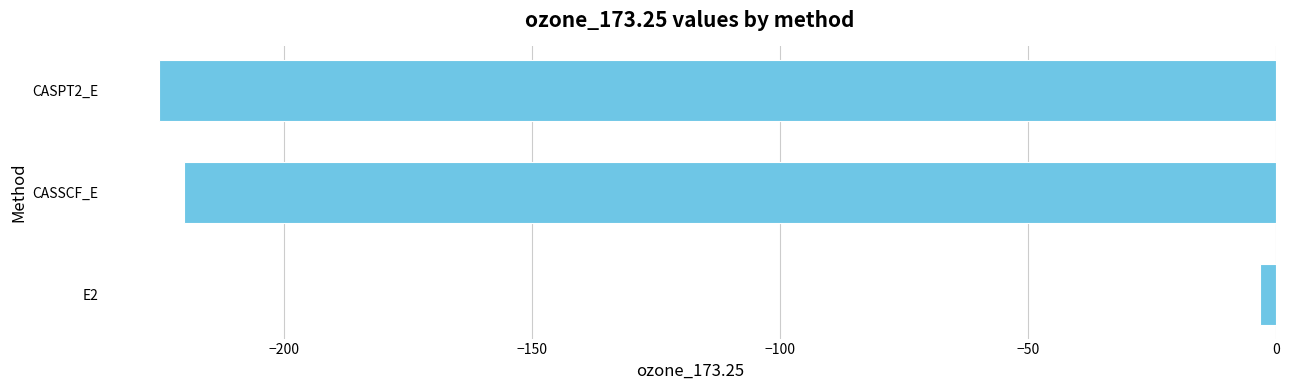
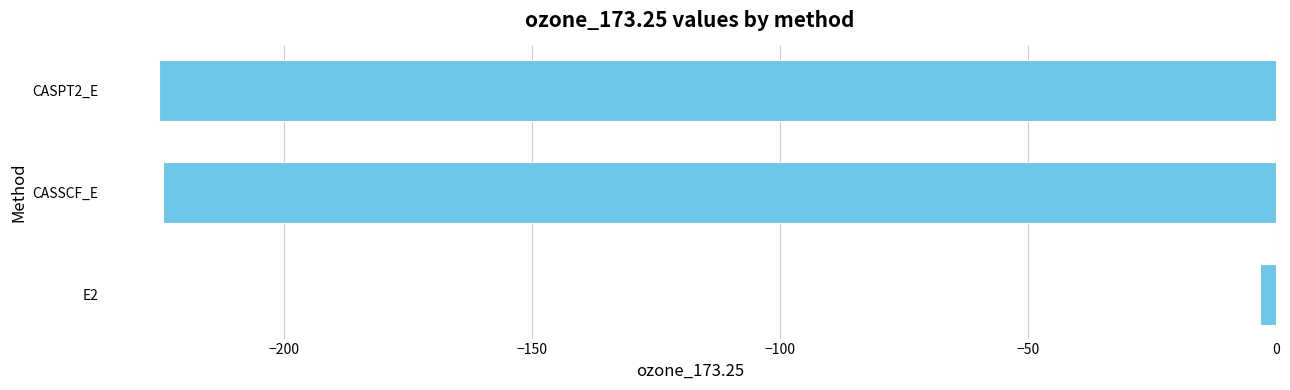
  {
    "CASPT2_E": -225,
-   "CASSCF_E": -220,
+   "CASSCF_E": -224,
    "E2": -3
  }
